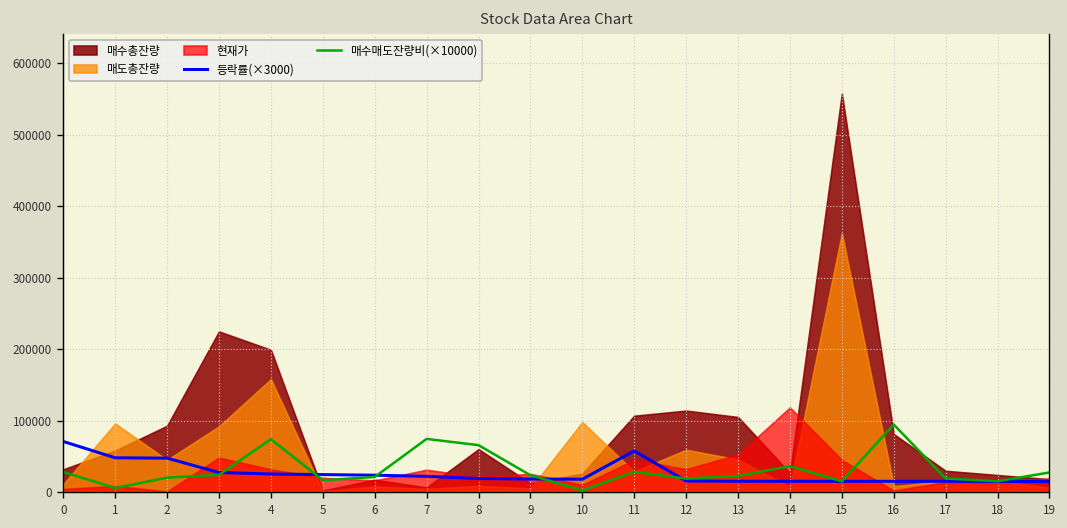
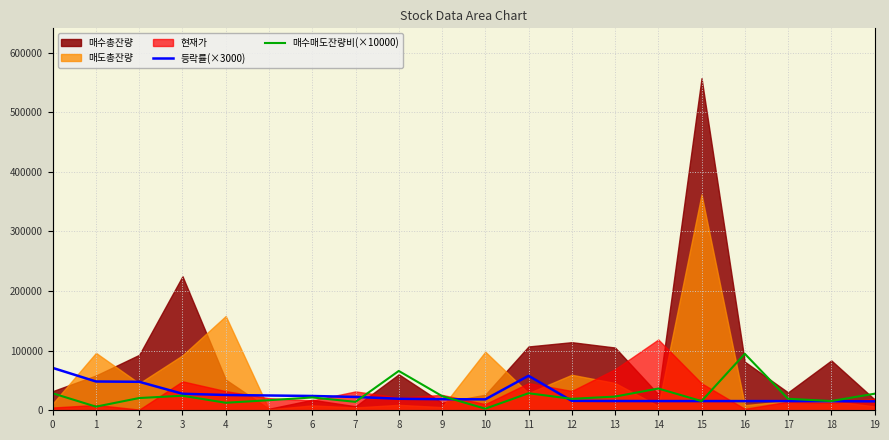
  {
    "등락률(×3000)": {
      "0": 70000,
      "1": 50000,
      "4": 30000,
      "5": 20000,
      "7": 20000,
      "9": 20000,
      "10": 20000,
      "11": 60000,
      "13": 20000,
      "14": 20000,
      "16": 20000
    },
    "매수총잔량": {
      "1": 60000,
      "2": 90000,
      "3": 220000,
-     "4": 200000,
+     "4": 50000,
      "8": 60000,
      "9": 10000,
      "10": 30000,
      "11": 110000,
      "12": 110000,
      "13": 110000,
      "14": 30000,
      "15": 560000,
      "16": 80000,
      "17": 30000,
-     "18": 20000
+     "18": 80000
    },
    "매도총잔량": {
      "0": 10000,
      "1": 100000,
      "3": 90000,
      "4": 160000,
      "6": 10000,
      "8": 10000,
      "9": 10000,
      "10": 100000,
      "12": 60000,
      "13": 50000,
      "14": 10000,
      "15": 360000,
      "16": 10000,
      "19": 10000
    },
    "매수매도잔량비(×10000)": {
      "2": 20000,
-     "4": 70000,
-     "7": 70000,
+     "4": 10000,
+     "7": 10000,
      "8": 70000,
      "10": 0,
      "13": 20000,
      "14": 40000,
      "16": 90000,
      "19": 30000
    },
    "현재가": {
      "0": 0,
      "3": 50000,
      "4": 30000,
      "7": 30000,
      "10": 10000,
      "11": 50000,
      "12": 30000,
-     "13": 50000,
+     "13": 70000,
      "14": 120000,
      "15": 50000
    }
  }
